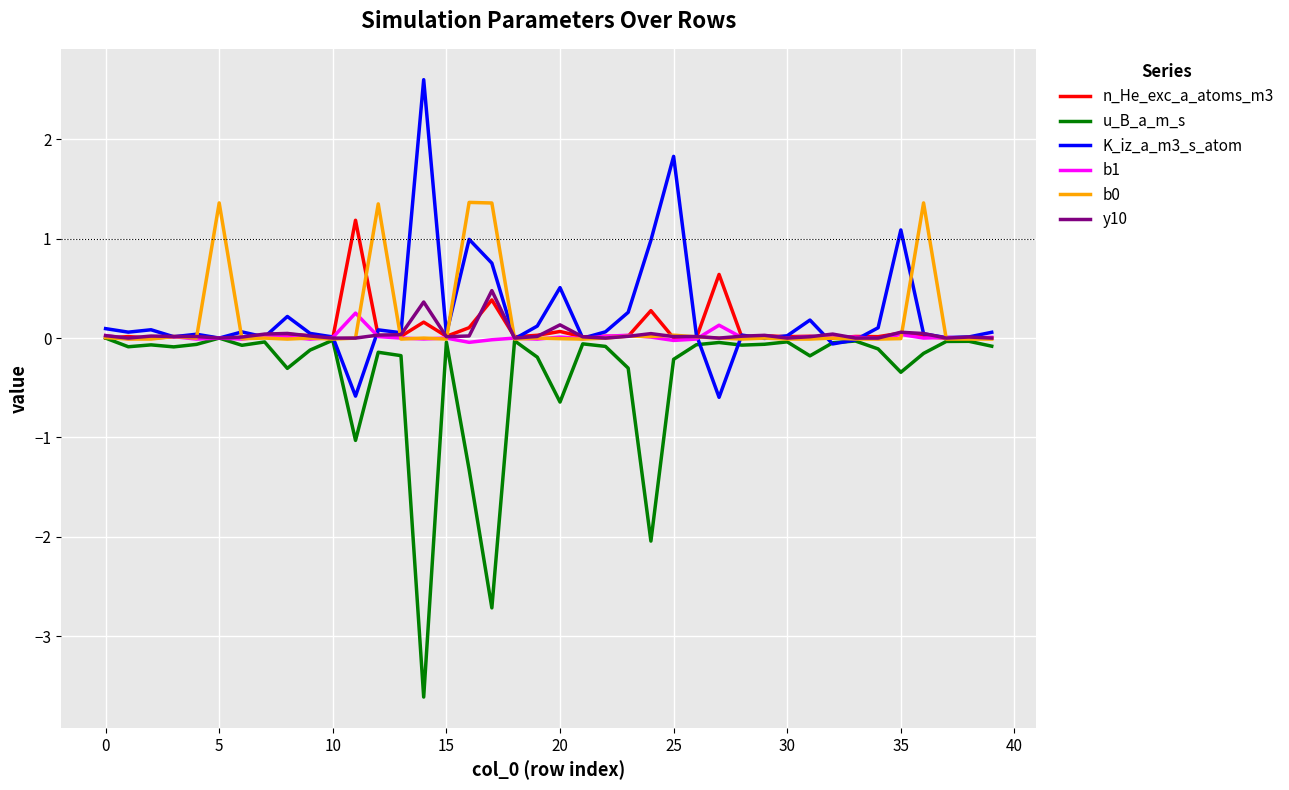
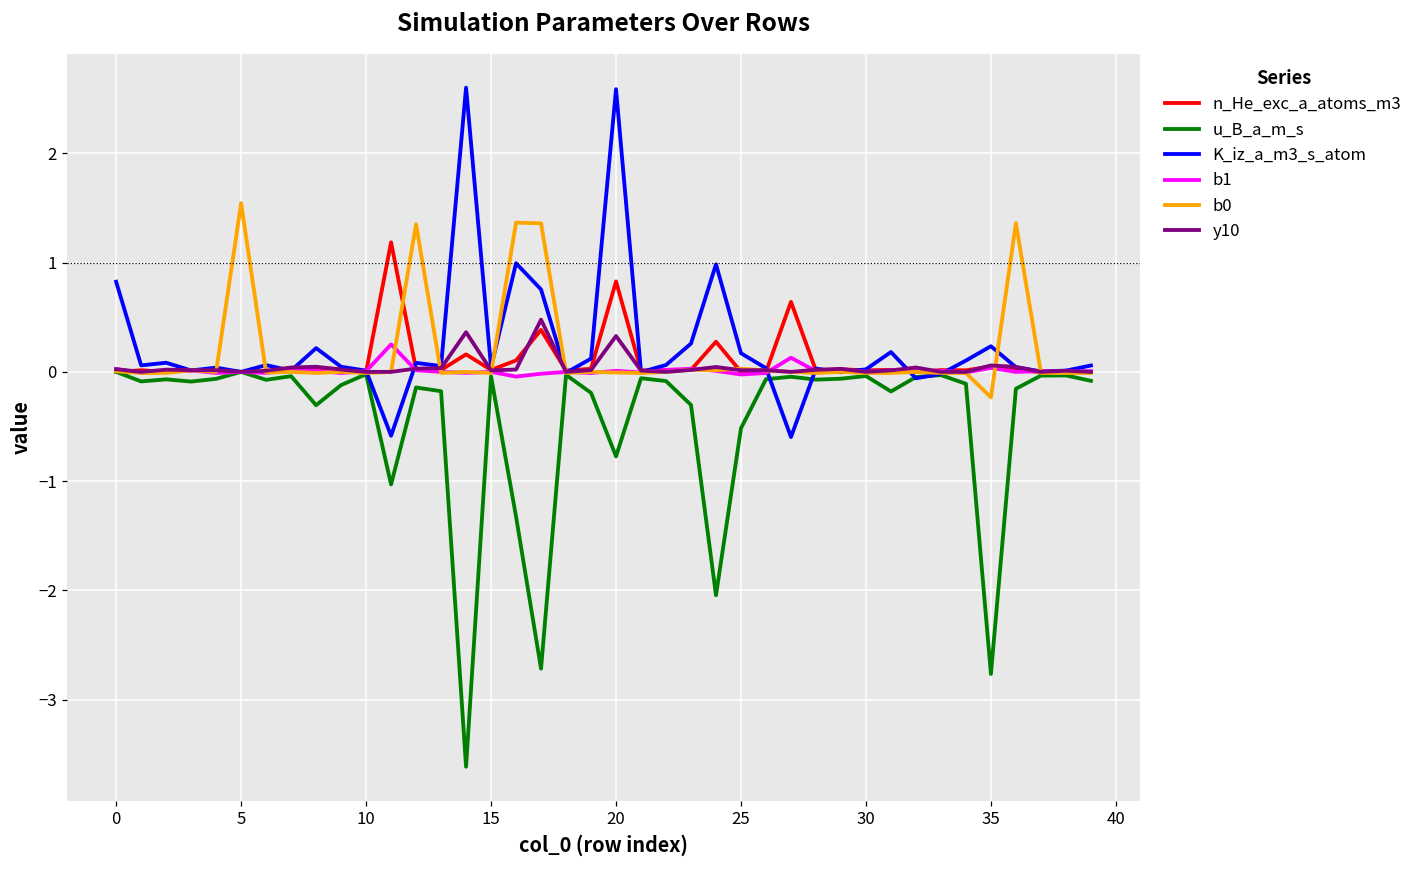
  {
    "n_He_exc_a_atoms_m3": {
-     "20": 0.1
+     "20": 0.8
    },
    "u_B_a_m_s": {
      "15": 0.0,
-     "20": -0.6,
-     "25": -0.2,
+     "20": -0.8,
+     "25": -0.5,
      "30": 0.0,
-     "35": -0.3
+     "35": -2.8
    },
    "K_iz_a_m3_s_atom": {
-     "0": 0.1,
-     "20": 0.5,
-     "25": 1.8,
-     "35": 1.1
+     "0": 0.8,
+     "20": 2.6,
+     "25": 0.2,
+     "35": 0.2
    },
    "b0": {
-     "5": 1.4,
-     "35": 0.0
+     "5": 1.5,
+     "35": -0.2
    },
    "y10": {
-     "20": 0.1
+     "20": 0.3
    }
  }
